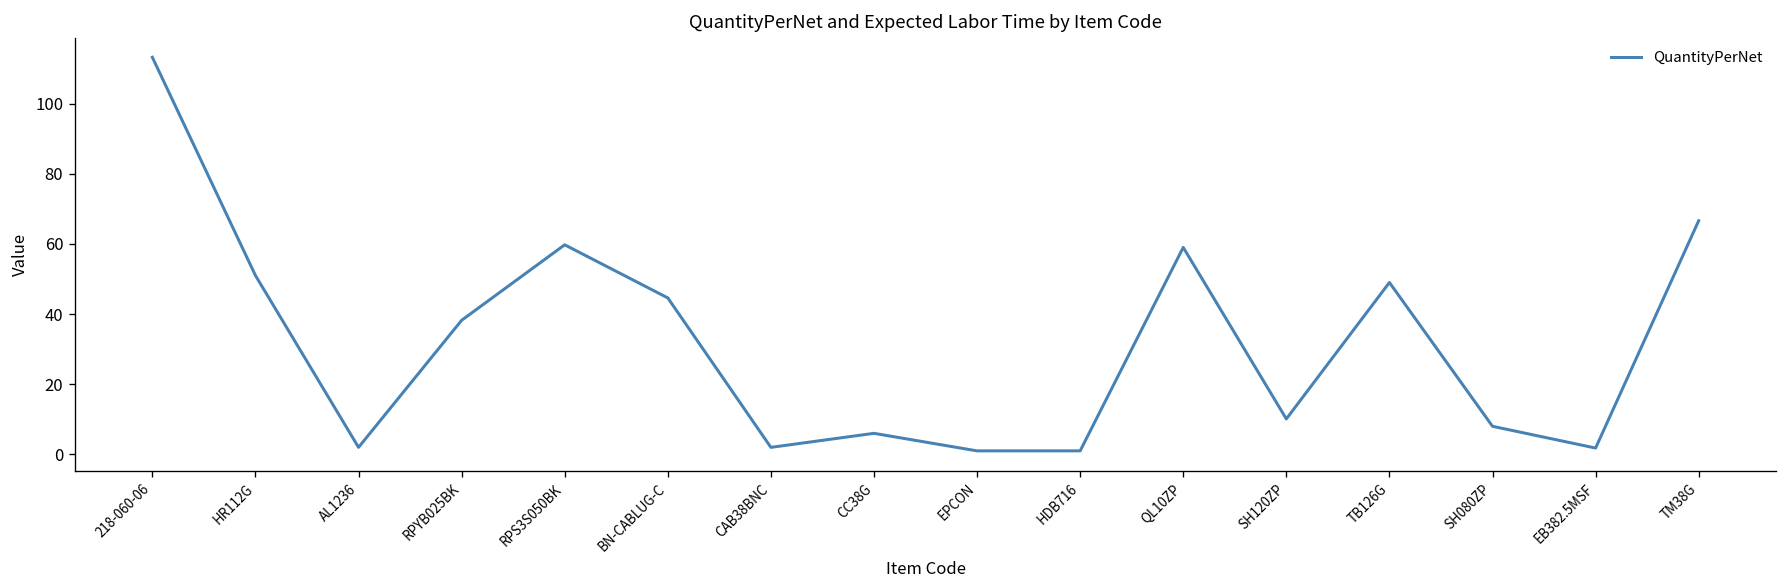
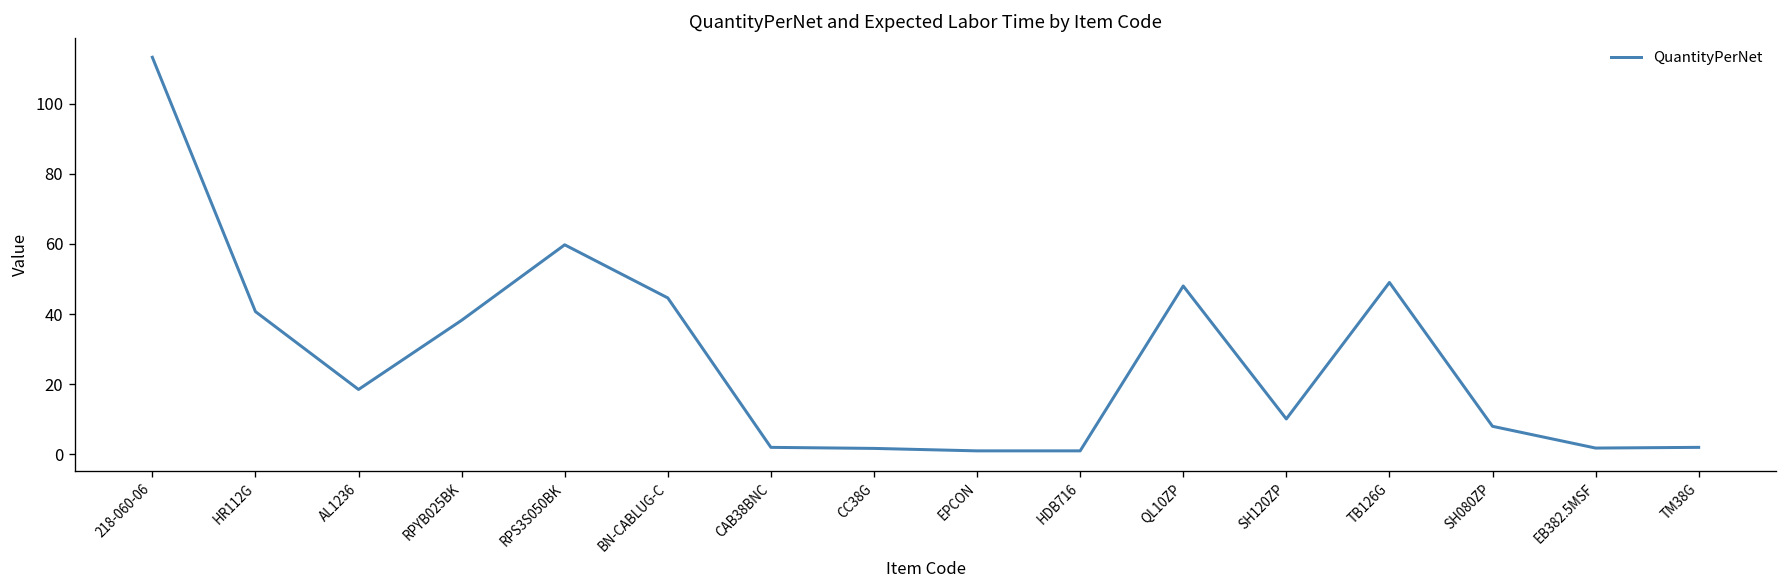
  {
    "218-060-06": 113,
-   "HR112G": 51,
-   "AL1236": 2,
+   "HR112G": 41,
+   "AL1236": 19,
    "RPYB025BK": 38,
    "RPS3S050BK": 60,
    "BN-CABLUG-C": 45,
    "CAB38BNC": 2,
-   "CC38G": 6,
+   "CC38G": 2,
    "EPCON": 1,
    "HDB716": 1,
-   "QL10ZP": 59,
+   "QL10ZP": 48,
    "SH120ZP": 10,
    "TB126G": 49,
    "SH080ZP": 8,
    "EB382.5MSF": 2,
-   "TM38G": 67
+   "TM38G": 2
  }
